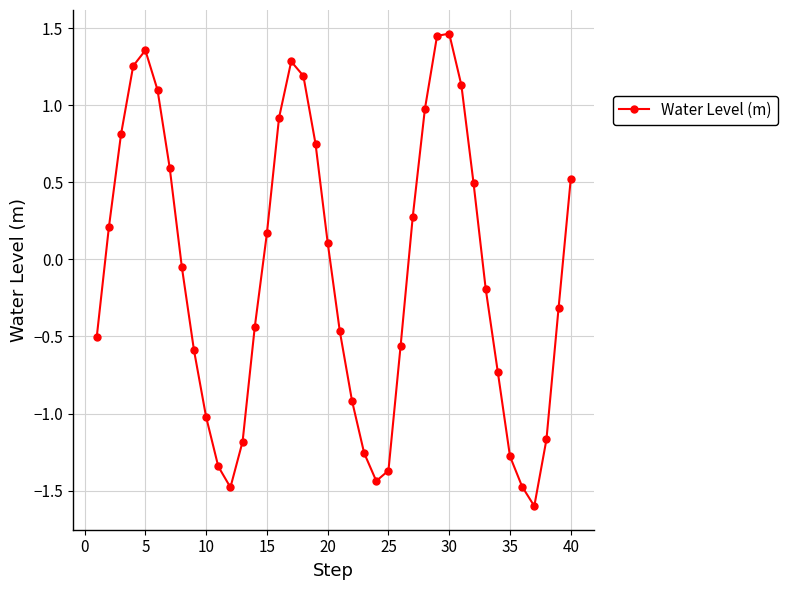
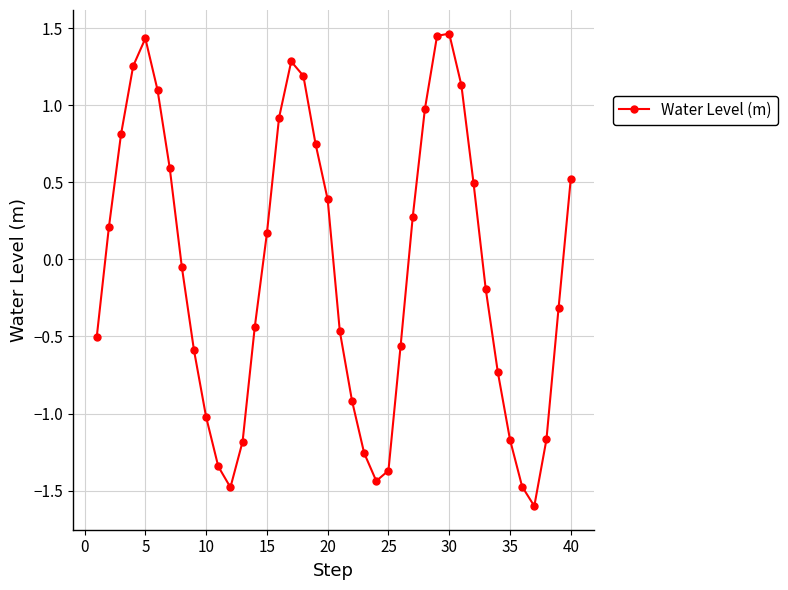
  {
-   "5": 1.36,
+   "5": 1.43,
    "10": -1.02,
    "15": 0.17,
-   "20": 0.11,
+   "20": 0.39,
    "25": -1.37,
    "30": 1.46,
-   "35": -1.28,
+   "35": -1.17,
    "40": 0.52
  }
